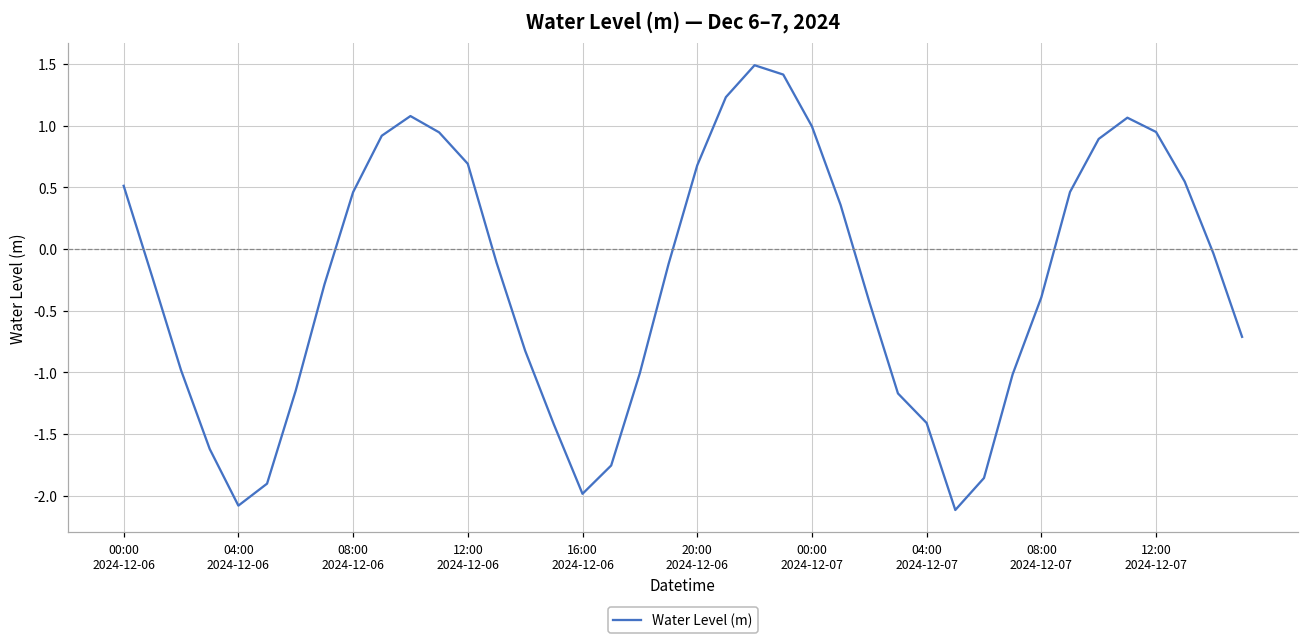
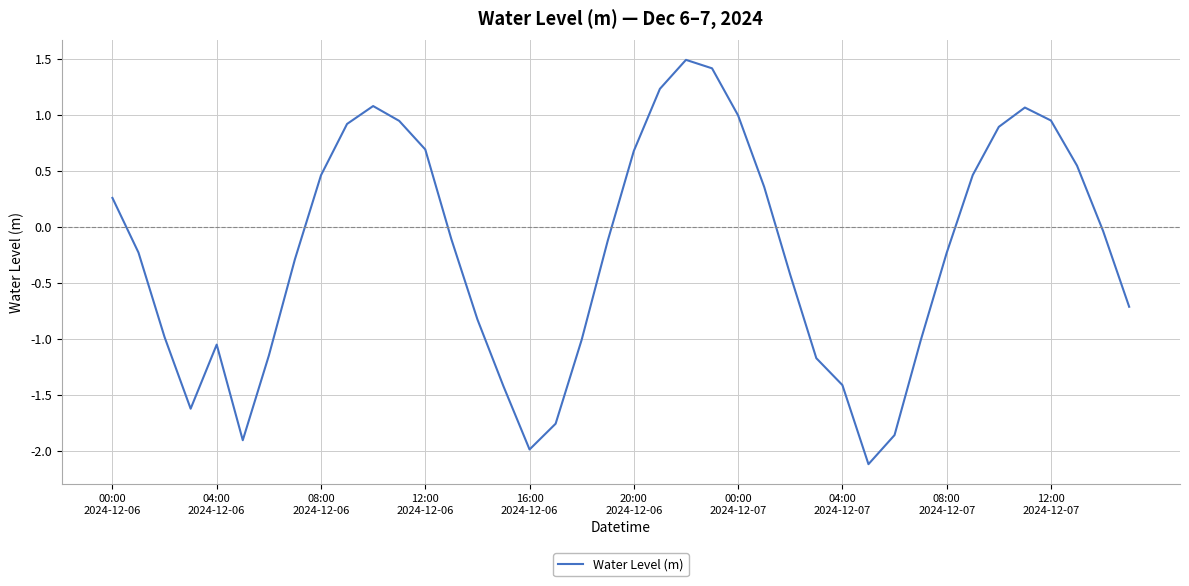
  {
-   "00:00 2024-12-06": 0.51,
-   "04:00 2024-12-06": -2.08,
+   "00:00 2024-12-06": 0.26,
+   "04:00 2024-12-06": -1.05,
    "08:00 2024-12-06": 0.46,
    "12:00 2024-12-06": 0.69,
    "16:00 2024-12-06": -1.99,
    "20:00 2024-12-06": 0.68,
    "00:00 2024-12-07": 1.00,
    "04:00 2024-12-07": -1.41,
-   "08:00 2024-12-07": -0.39,
+   "08:00 2024-12-07": -0.23,
    "12:00 2024-12-07": 0.95
  }
